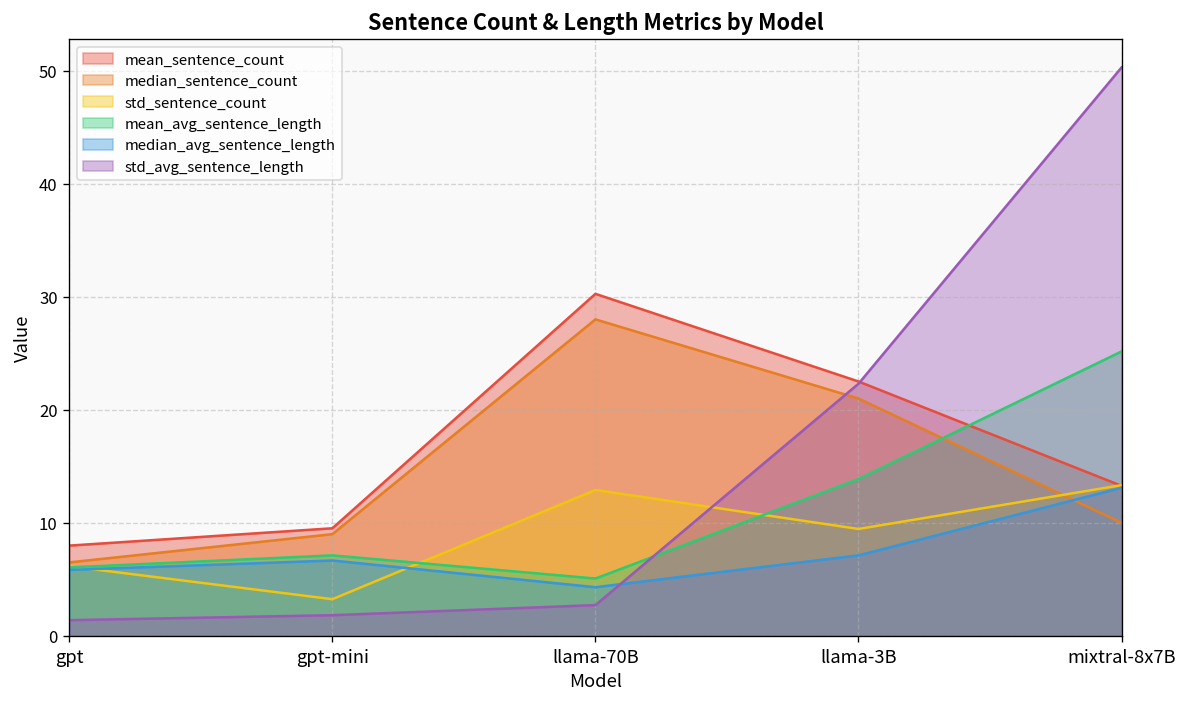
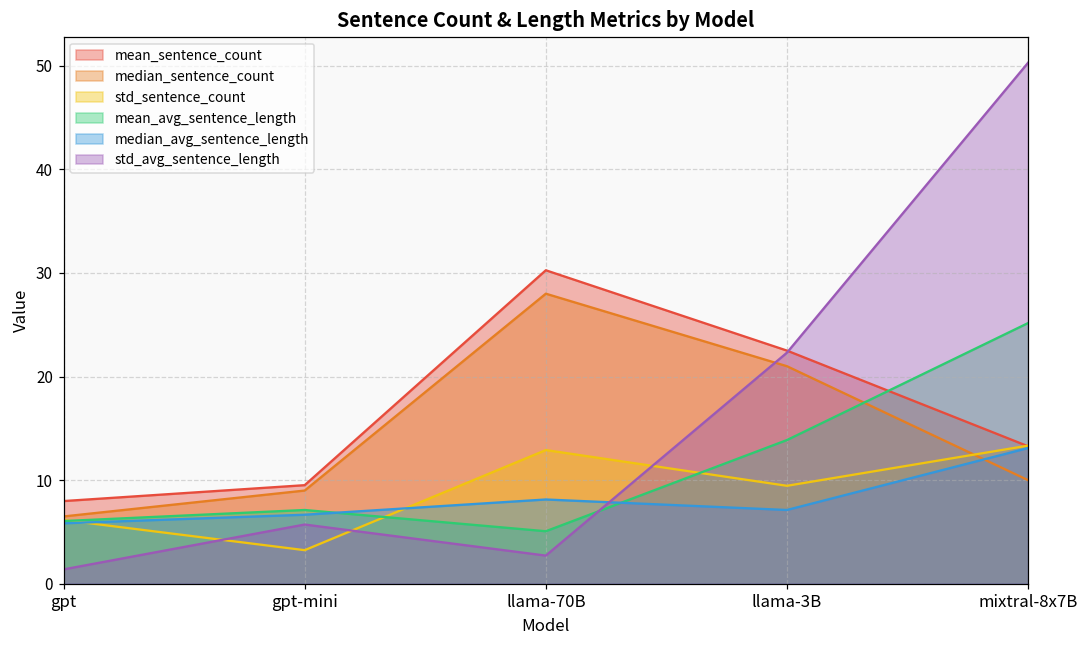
  {
    "mean_avg_sentence_length": {
      "gpt-mini": 7,
      "llama-70B": 5,
      "llama-3B": 14,
      "mixtral-8x7B": 25
    },
    "median_avg_sentence_length": {
      "gpt-mini": 7,
-     "llama-70B": 4,
+     "llama-70B": 8,
      "llama-3B": 7
    },
    "std_avg_sentence_length": {
      "gpt": 1,
-     "gpt-mini": 2,
+     "gpt-mini": 6,
      "llama-70B": 3,
      "mixtral-8x7B": 50
    }
  }
